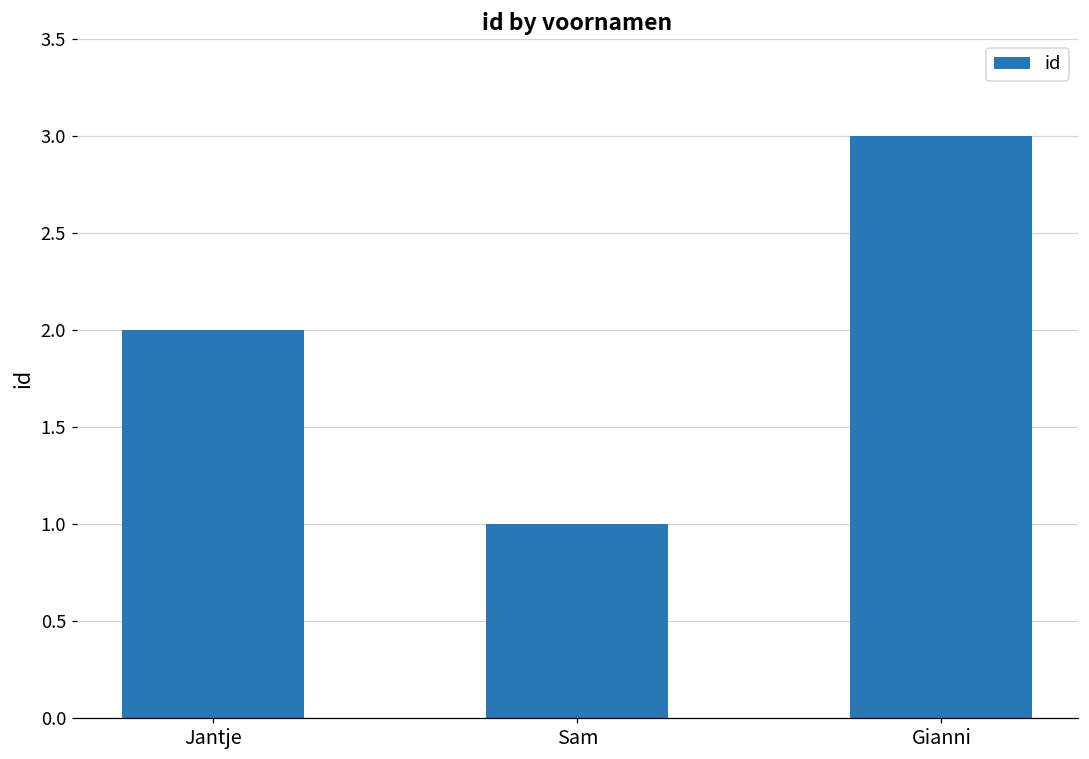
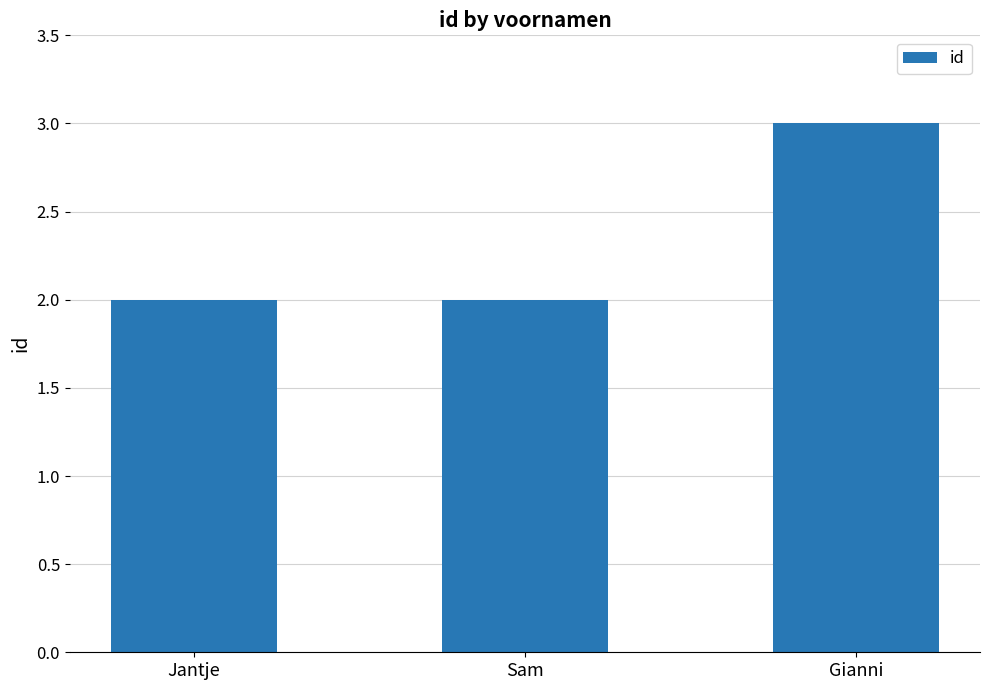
  {
    "Jantje": 2,
-   "Sam": 1,
+   "Sam": 2,
    "Gianni": 3
  }
